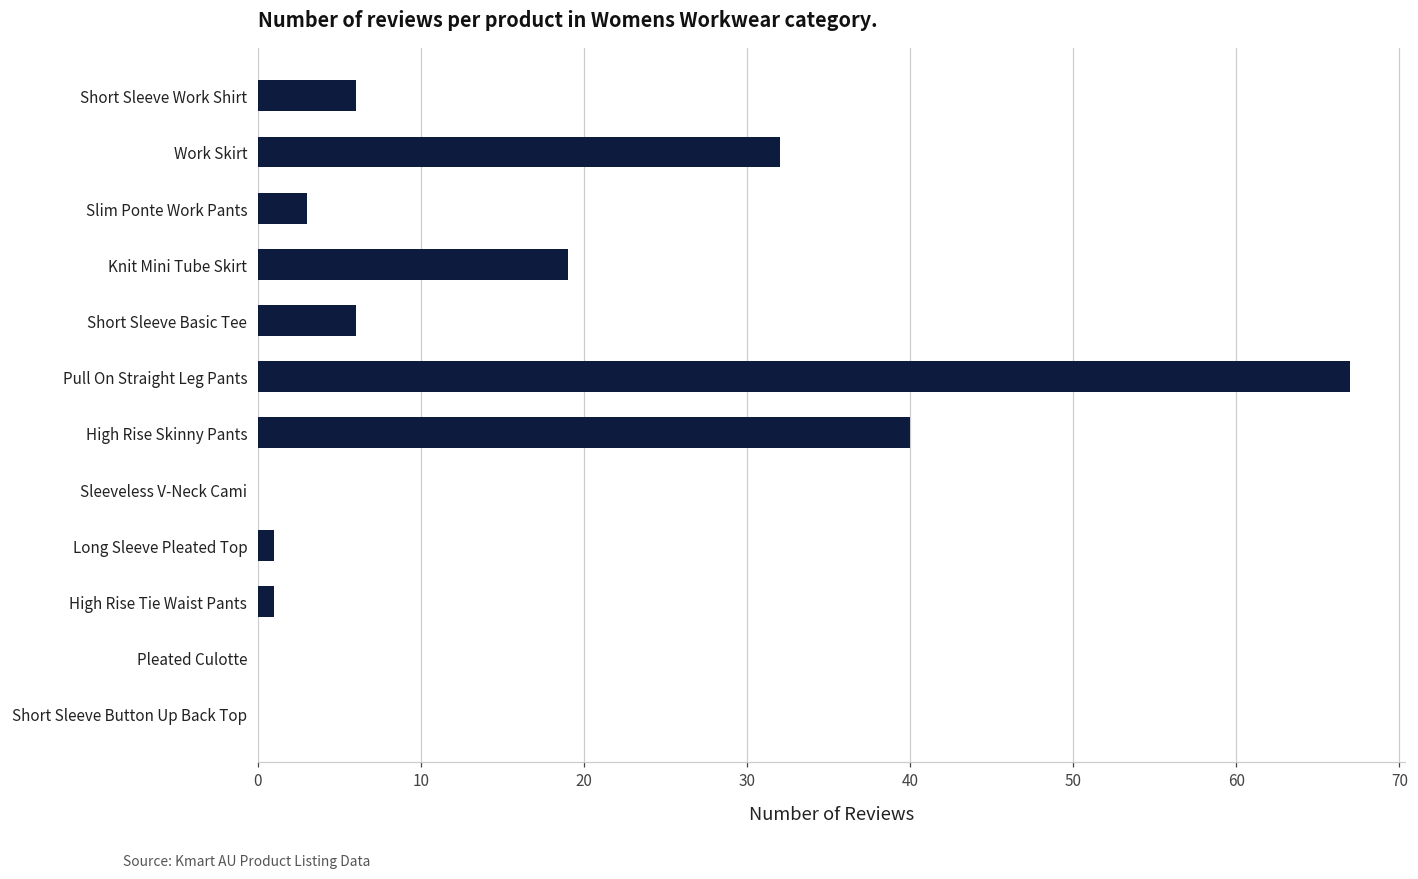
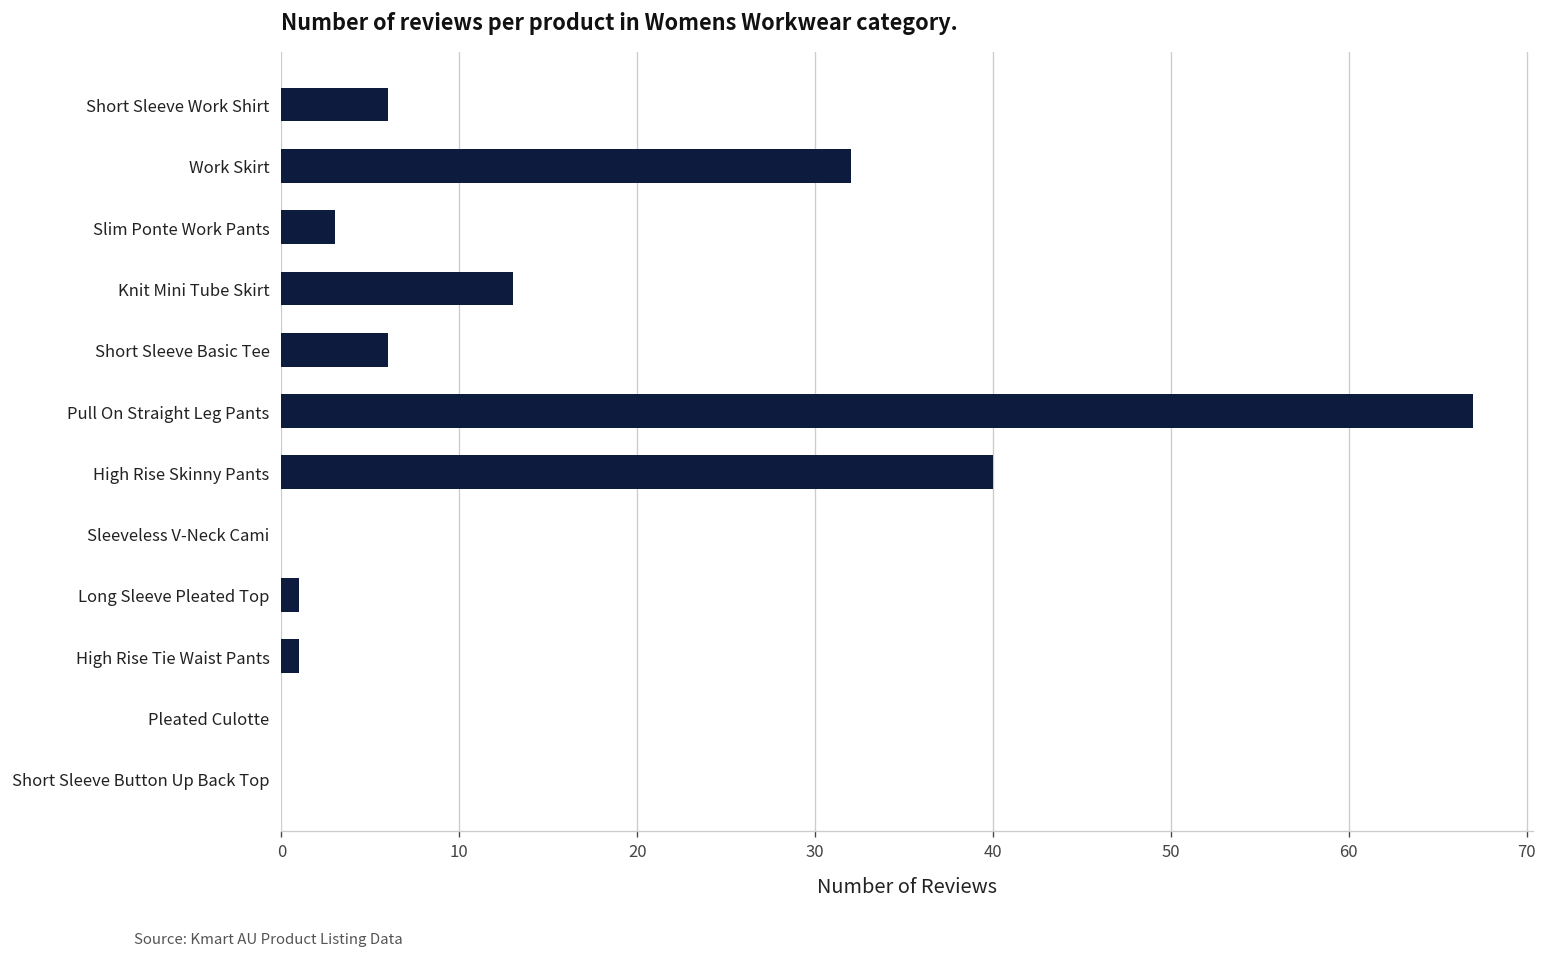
  {
    "Short Sleeve Work Shirt": 6,
    "Work Skirt": 32,
    "Slim Ponte Work Pants": 3,
-   "Knit Mini Tube Skirt": 19,
+   "Knit Mini Tube Skirt": 13,
    "Short Sleeve Basic Tee": 6,
    "Pull On Straight Leg Pants": 67,
    "High Rise Skinny Pants": 40,
    "Sleeveless V-Neck Cami": 0,
    "Long Sleeve Pleated Top": 1,
    "High Rise Tie Waist Pants": 1,
    "Pleated Culotte": 0,
    "Short Sleeve Button Up Back Top": 0
  }
